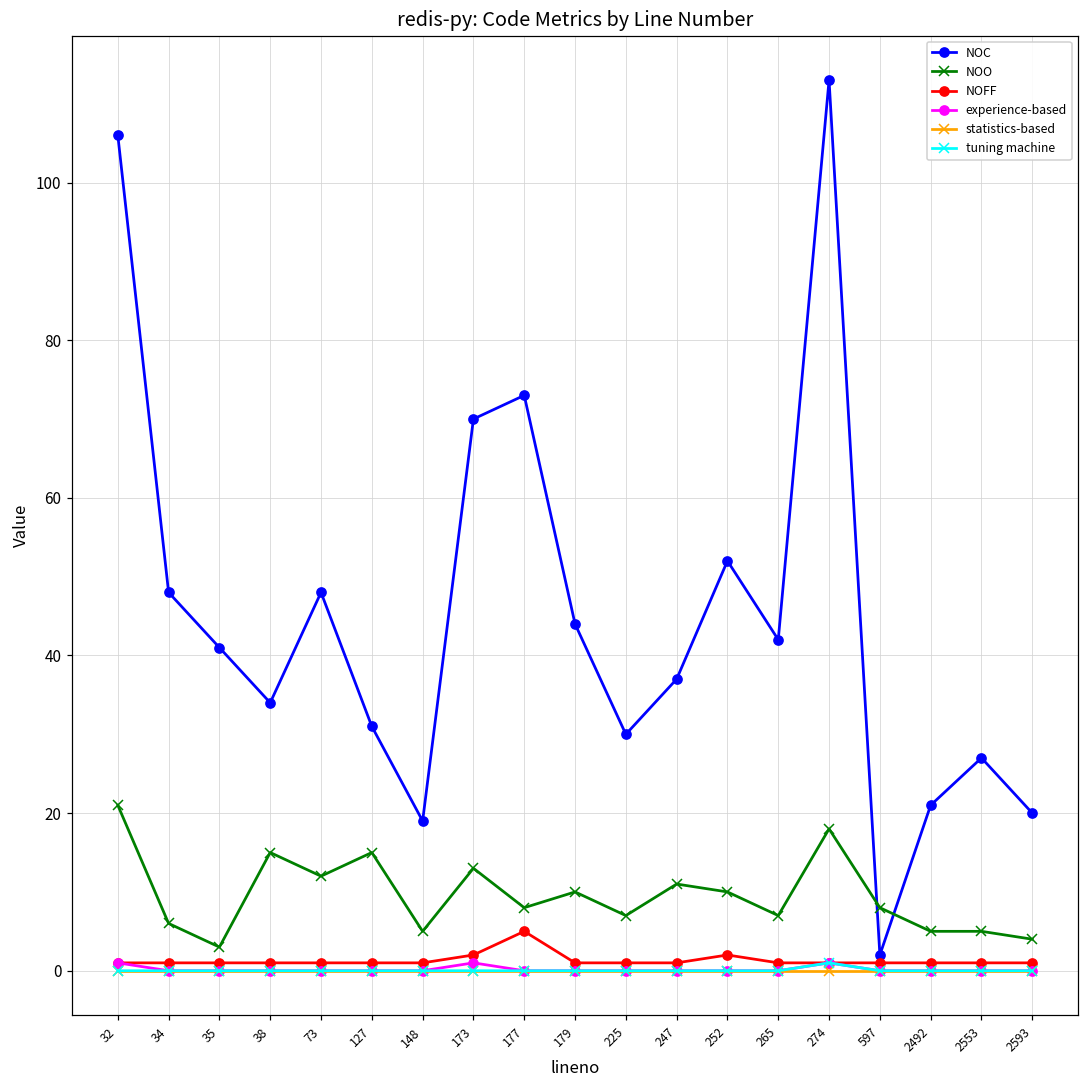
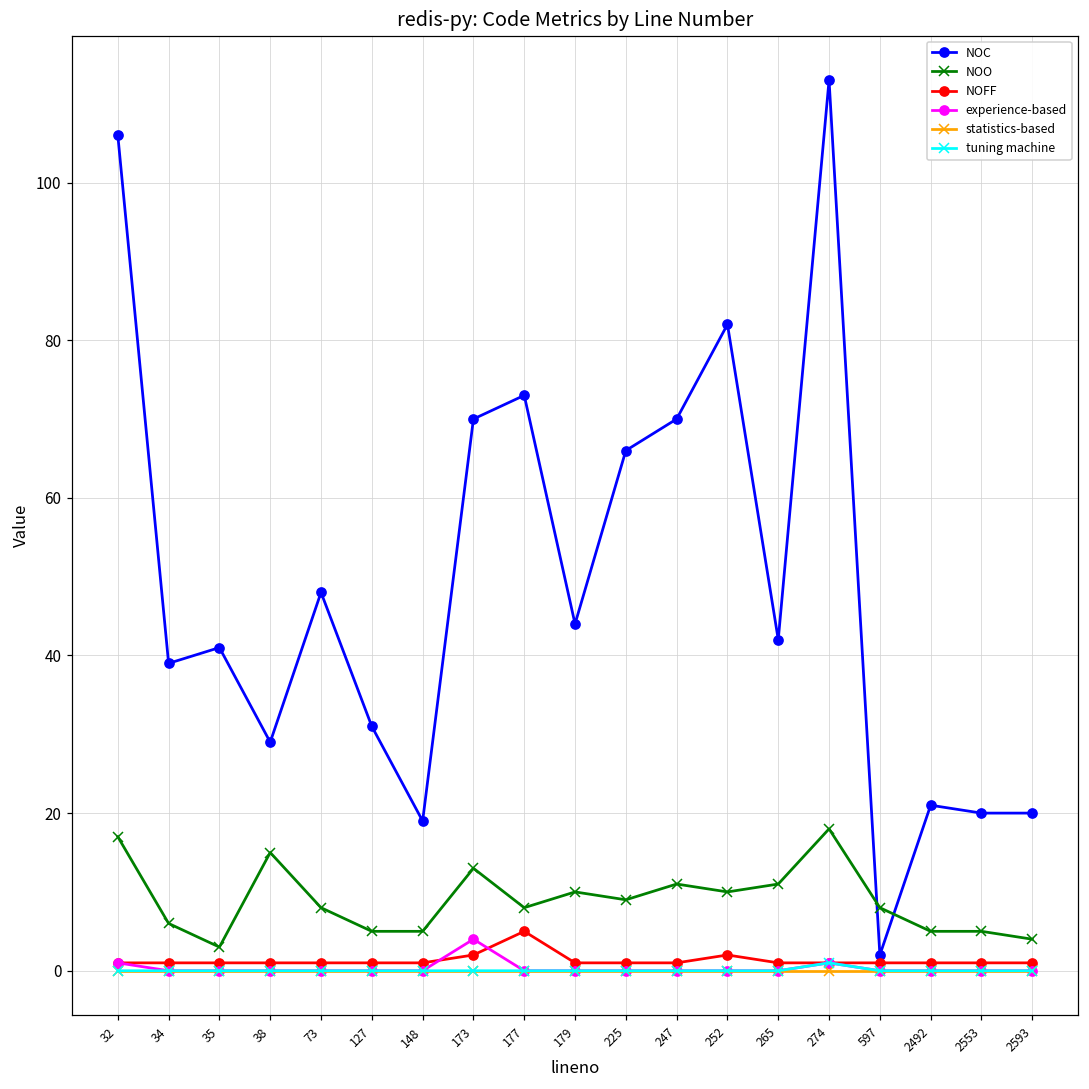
  {
    "NOC": {
      "32": 106,
-     "34": 48,
+     "34": 39,
      "35": 41,
-     "38": 34,
+     "38": 29,
      "73": 48,
      "127": 31,
      "148": 19,
      "173": 70,
      "177": 73,
      "179": 44,
-     "225": 30,
-     "247": 37,
-     "252": 52,
+     "225": 66,
+     "247": 70,
+     "252": 82,
      "265": 42,
      "274": 113,
      "597": 2,
      "2492": 21,
-     "2553": 27,
+     "2553": 20,
      "2593": 20
    },
    "NOO": {
-     "32": 21,
+     "32": 17,
      "34": 6,
      "35": 3,
      "38": 15,
-     "73": 12,
-     "127": 15,
+     "73": 8,
+     "127": 5,
      "148": 5,
      "173": 13,
      "177": 8,
      "179": 10,
-     "225": 7,
+     "225": 9,
      "247": 11,
      "252": 10,
-     "265": 7,
+     "265": 11,
      "274": 18,
      "597": 8,
      "2492": 5,
      "2553": 5,
      "2593": 4
    },
    "NOFF": {
      "34": 1,
      "35": 1,
      "38": 1,
      "73": 1,
      "127": 1,
      "148": 1,
      "173": 2,
      "177": 5,
      "179": 1,
      "225": 1,
      "247": 1,
      "252": 2,
      "265": 1,
      "597": 1,
      "2492": 1,
      "2553": 1,
      "2593": 1
    },
    "experience-based": {
-     "173": 1
+     "173": 4
    },
    "statistics-based": {
      "274": 0
    }
  }
